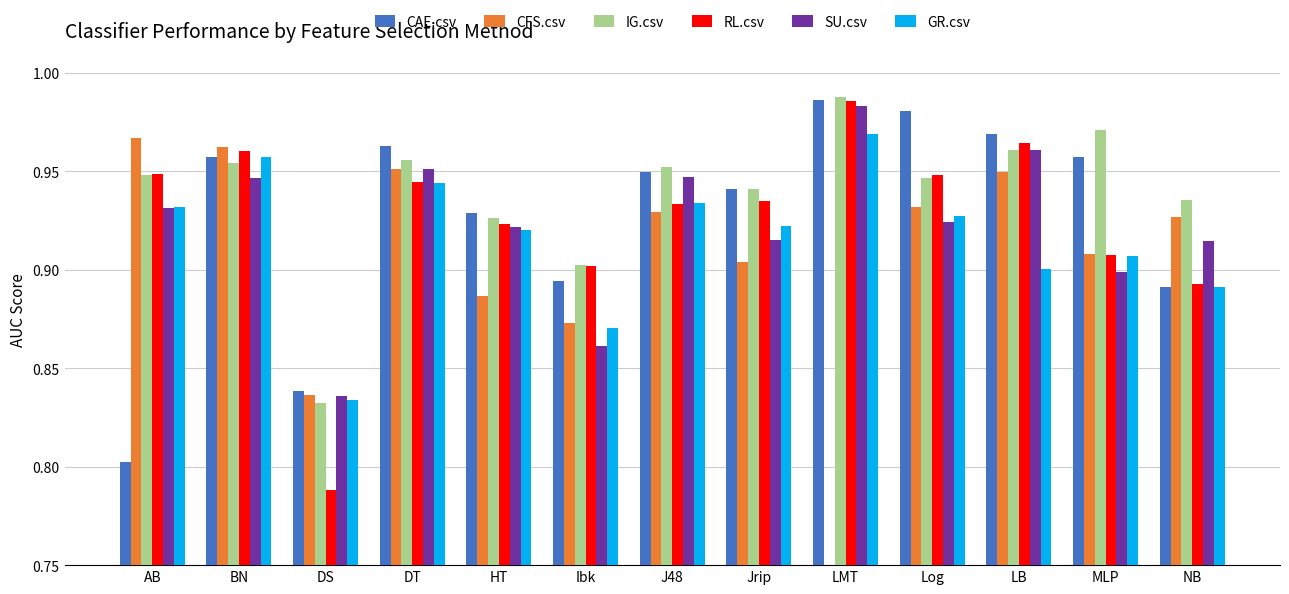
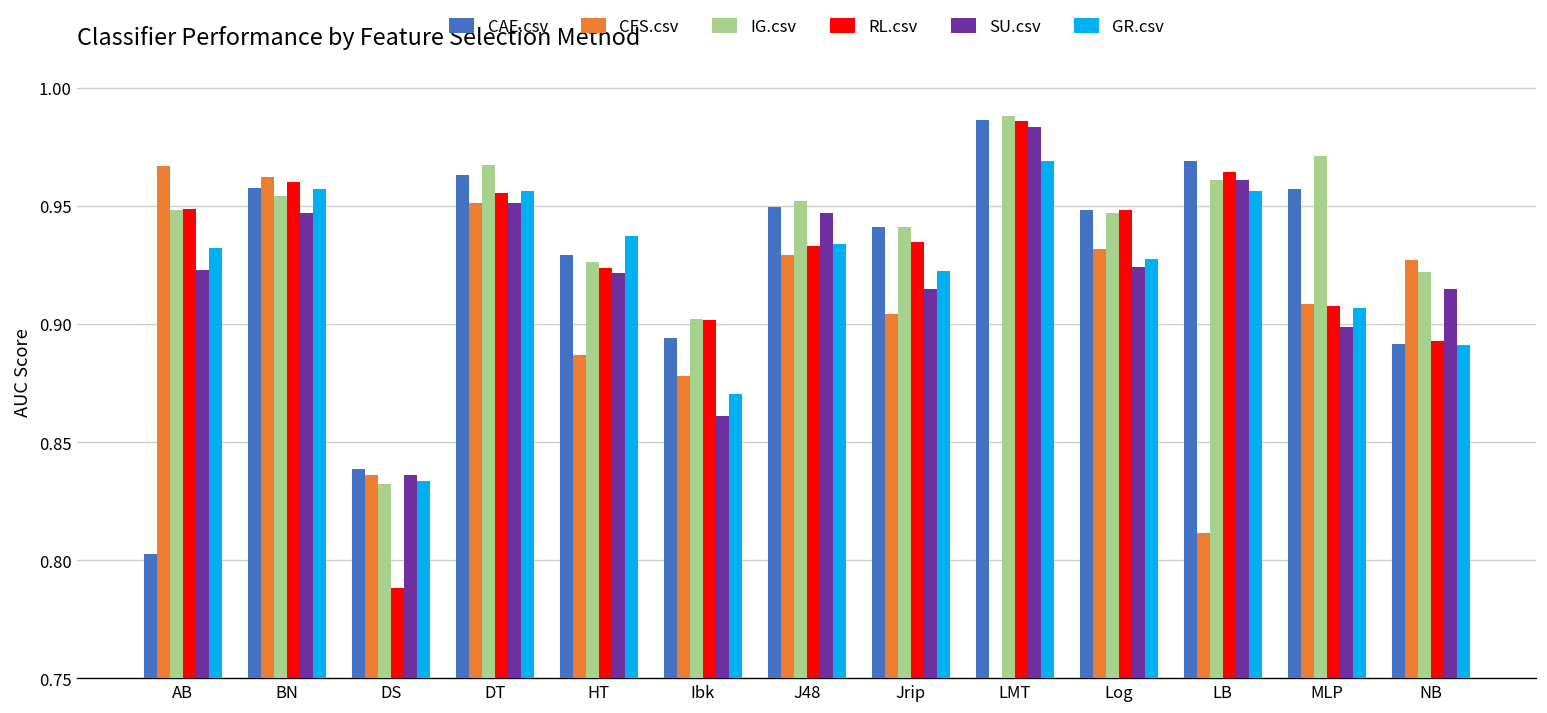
  {
    "CAE.csv": {
      "AB": 0.803,
      "BN": 0.957,
      "DS": 0.839,
      "DT": 0.963,
      "HT": 0.929,
      "Ibk": 0.894,
      "J48": 0.950,
      "Jrip": 0.941,
      "LMT": 0.986,
-     "Log": 0.980,
+     "Log": 0.948,
      "LB": 0.969,
      "MLP": 0.957,
      "NB": 0.891
    },
    "CFS.csv": {
      "AB": 0.967,
      "BN": 0.962,
      "DS": 0.836,
      "DT": 0.951,
      "HT": 0.887,
-     "Ibk": 0.873,
+     "Ibk": 0.878,
      "J48": 0.929,
      "Jrip": 0.904,
      "Log": 0.932,
-     "LB": 0.950,
+     "LB": 0.811,
      "MLP": 0.908,
      "NB": 0.927
    },
    "IG.csv": {
      "AB": 0.948,
      "BN": 0.954,
      "DS": 0.832,
-     "DT": 0.956,
+     "DT": 0.967,
      "HT": 0.926,
      "Ibk": 0.902,
      "J48": 0.952,
      "Jrip": 0.941,
      "LMT": 0.988,
      "Log": 0.947,
      "LB": 0.961,
      "MLP": 0.971,
-     "NB": 0.935
+     "NB": 0.922
    },
    "RL.csv": {
      "AB": 0.949,
      "BN": 0.960,
      "DS": 0.788,
-     "DT": 0.945,
+     "DT": 0.955,
      "HT": 0.924,
      "Ibk": 0.902,
      "J48": 0.933,
      "Jrip": 0.935,
      "LMT": 0.986,
      "Log": 0.948,
      "LB": 0.964,
      "MLP": 0.908,
      "NB": 0.893
    },
    "SU.csv": {
-     "AB": 0.931,
+     "AB": 0.923,
      "BN": 0.947,
      "DS": 0.836,
      "DT": 0.951,
      "HT": 0.922,
      "Ibk": 0.861,
      "J48": 0.947,
      "Jrip": 0.915,
      "LMT": 0.983,
      "Log": 0.924,
      "LB": 0.961,
      "MLP": 0.899,
      "NB": 0.915
    },
    "GR.csv": {
      "AB": 0.932,
      "BN": 0.957,
      "DS": 0.834,
-     "DT": 0.944,
-     "HT": 0.920,
+     "DT": 0.956,
+     "HT": 0.937,
      "Ibk": 0.870,
      "J48": 0.934,
      "Jrip": 0.922,
      "LMT": 0.969,
      "Log": 0.927,
-     "LB": 0.901,
+     "LB": 0.956,
      "MLP": 0.907,
      "NB": 0.891
    }
  }
